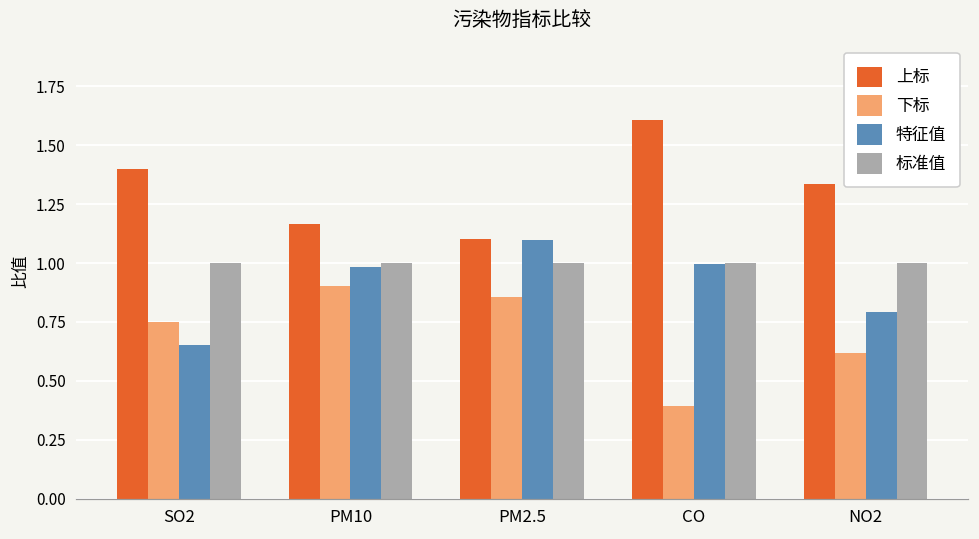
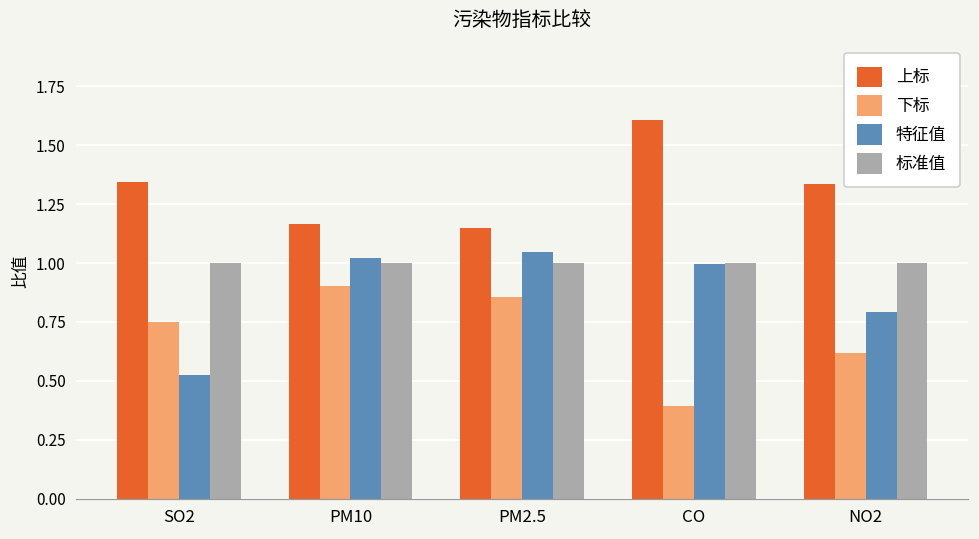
  {
    "上标": {
-     "SO2": 1.40,
+     "SO2": 1.34,
      "PM10": 1.16,
-     "PM2.5": 1.10,
+     "PM2.5": 1.15,
      "CO": 1.61,
      "NO2": 1.34
    },
    "下标": {
      "SO2": 0.75,
      "PM10": 0.90,
      "PM2.5": 0.85,
      "CO": 0.39,
      "NO2": 0.62
    },
    "特征值": {
-     "SO2": 0.65,
-     "PM10": 0.98,
-     "PM2.5": 1.10,
+     "SO2": 0.53,
+     "PM10": 1.02,
+     "PM2.5": 1.05,
      "CO": 1.00,
      "NO2": 0.79
    },
    "标准值": {
      "SO2": 1.00,
      "PM10": 1.00,
      "PM2.5": 1.00,
      "CO": 1.00,
      "NO2": 1.00
    }
  }
